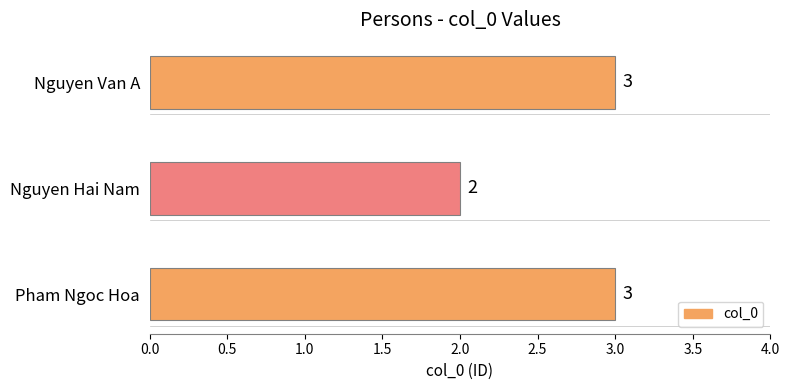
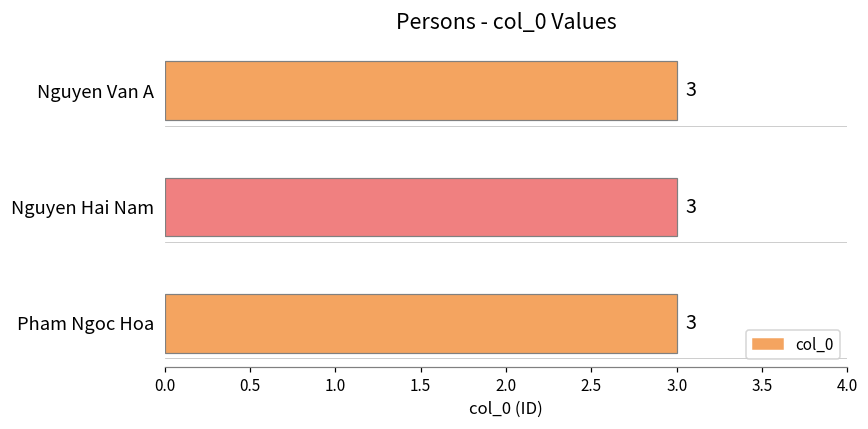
  {
    "Nguyen Van A": 3,
-   "Nguyen Hai Nam": 2,
+   "Nguyen Hai Nam": 3,
    "Pham Ngoc Hoa": 3
  }
